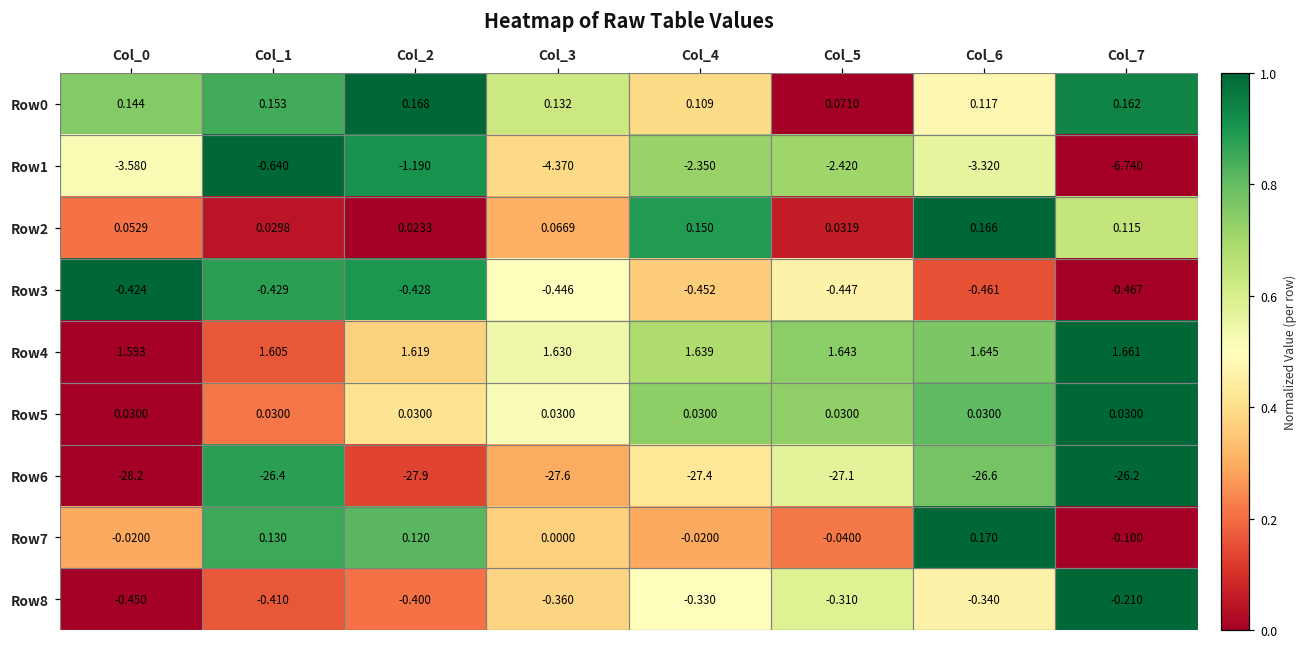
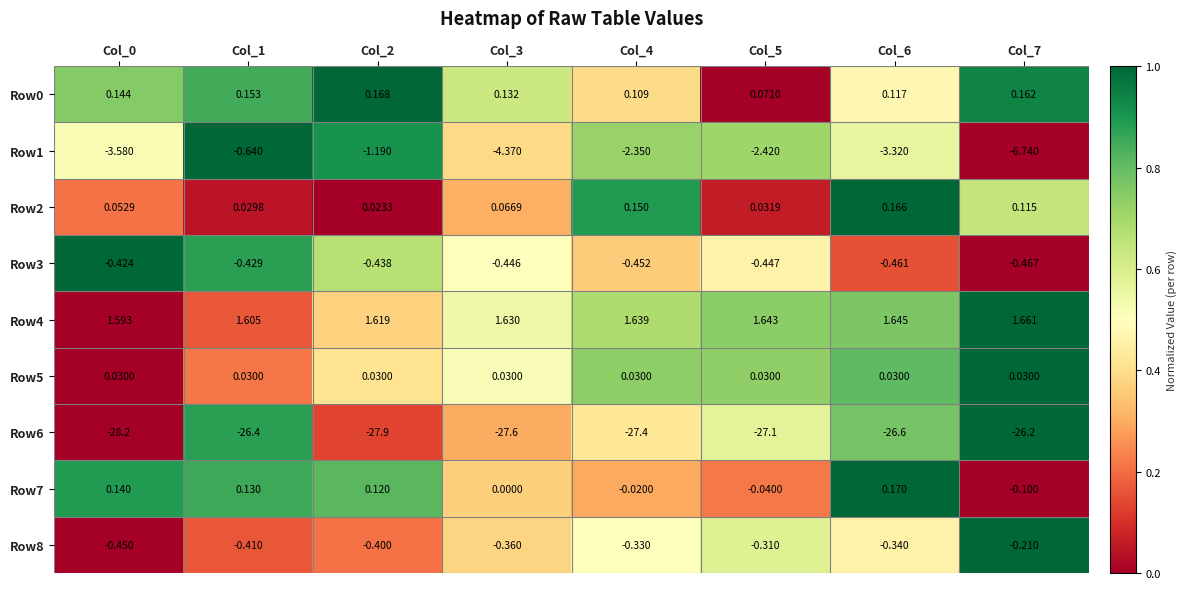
  {
    "Row0": {
      "Col_0": 0.144,
      "Col_1": 0.153,
      "Col_2": 0.168,
      "Col_3": 0.132,
      "Col_4": 0.109,
      "Col_5": 0.0710,
      "Col_6": 0.117,
      "Col_7": 0.162
    },
    "Row1": {
      "Col_0": -3.580,
      "Col_1": -0.640,
      "Col_2": -1.190,
      "Col_3": -4.370,
      "Col_4": -2.350,
      "Col_5": -2.420,
      "Col_6": -3.320,
      "Col_7": -6.740
    },
    "Row2": {
      "Col_0": 0.0529,
      "Col_1": 0.0298,
      "Col_2": 0.0233,
      "Col_3": 0.0669,
      "Col_4": 0.150,
      "Col_5": 0.0319,
      "Col_6": 0.166,
      "Col_7": 0.115
    },
    "Row3": {
      "Col_0": -0.424,
      "Col_1": -0.429,
-     "Col_2": -0.428,
+     "Col_2": -0.438,
      "Col_3": -0.446,
      "Col_4": -0.452,
      "Col_5": -0.447,
      "Col_6": -0.461,
      "Col_7": -0.467
    },
    "Row4": {
      "Col_0": 1.593,
      "Col_1": 1.605,
      "Col_2": 1.619,
      "Col_3": 1.630,
      "Col_4": 1.639,
      "Col_5": 1.643,
      "Col_6": 1.645,
      "Col_7": 1.661
    },
    "Row5": {
      "Col_0": 0.0300,
      "Col_1": 0.0300,
      "Col_2": 0.0300,
      "Col_3": 0.0300,
      "Col_4": 0.0300,
      "Col_5": 0.0300,
      "Col_6": 0.0300,
      "Col_7": 0.0300
    },
    "Row6": {
      "Col_0": -28.2,
      "Col_1": -26.4,
      "Col_2": -27.9,
      "Col_3": -27.6,
      "Col_4": -27.4,
      "Col_5": -27.1,
      "Col_6": -26.6,
      "Col_7": -26.2
    },
    "Row7": {
-     "Col_0": -0.0200,
+     "Col_0": 0.140,
      "Col_1": 0.130,
      "Col_2": 0.120,
      "Col_3": 0.0000,
      "Col_4": -0.0200,
      "Col_5": -0.0400,
      "Col_6": 0.170,
      "Col_7": -0.100
    },
    "Row8": {
      "Col_0": -0.450,
      "Col_1": -0.410,
      "Col_2": -0.400,
      "Col_3": -0.360,
      "Col_4": -0.330,
      "Col_5": -0.310,
      "Col_6": -0.340,
      "Col_7": -0.210
    }
  }
